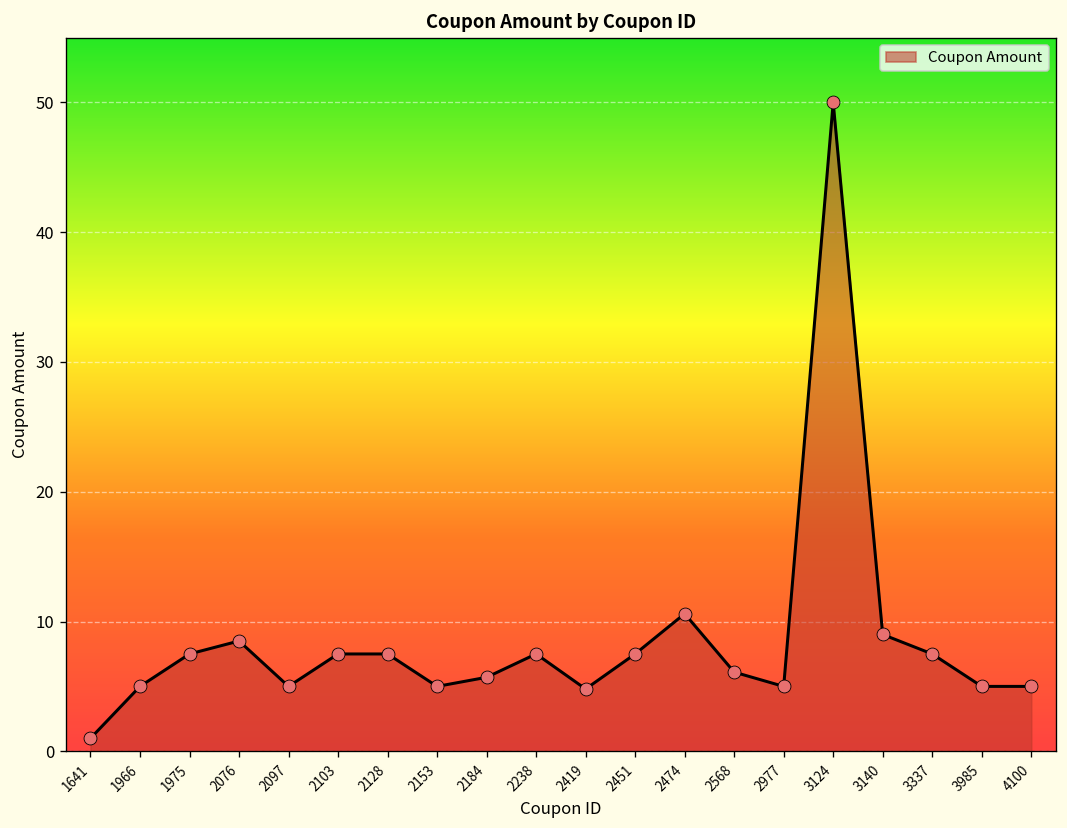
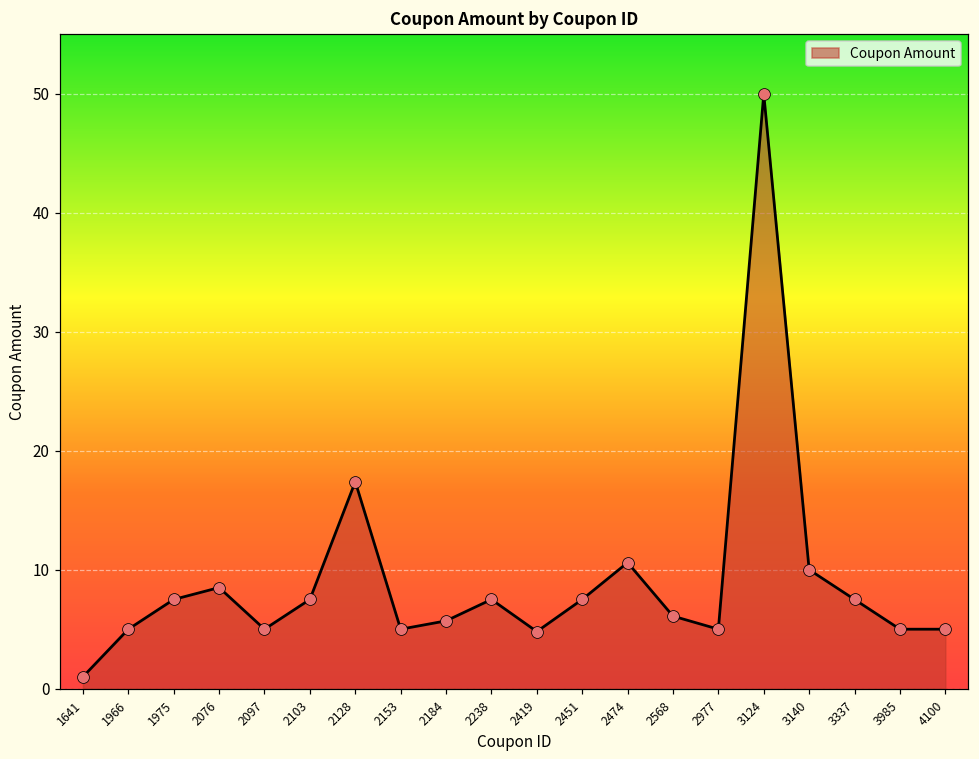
  {
    "1641": 1.0,
    "1966": 5.0,
    "1975": 7.5,
    "2076": 8.5,
    "2097": 5.0,
    "2103": 7.5,
-   "2128": 7.5,
+   "2128": 17.4,
    "2153": 5.0,
    "2184": 5.7,
    "2238": 7.5,
    "2419": 4.8,
    "2451": 7.5,
    "2474": 10.6,
    "2568": 6.1,
    "2977": 5.0,
    "3124": 50.0,
-   "3140": 9,
+   "3140": 10,
    "3337": 7.5,
    "3985": 5.0,
    "4100": 5.0
  }
